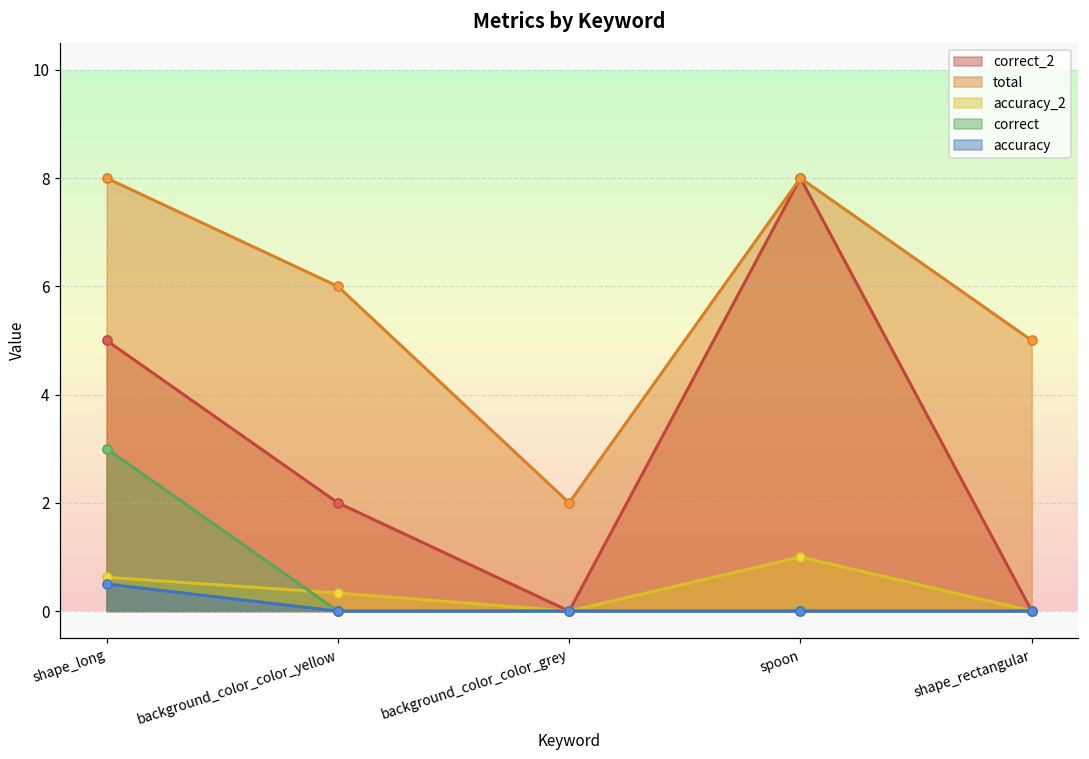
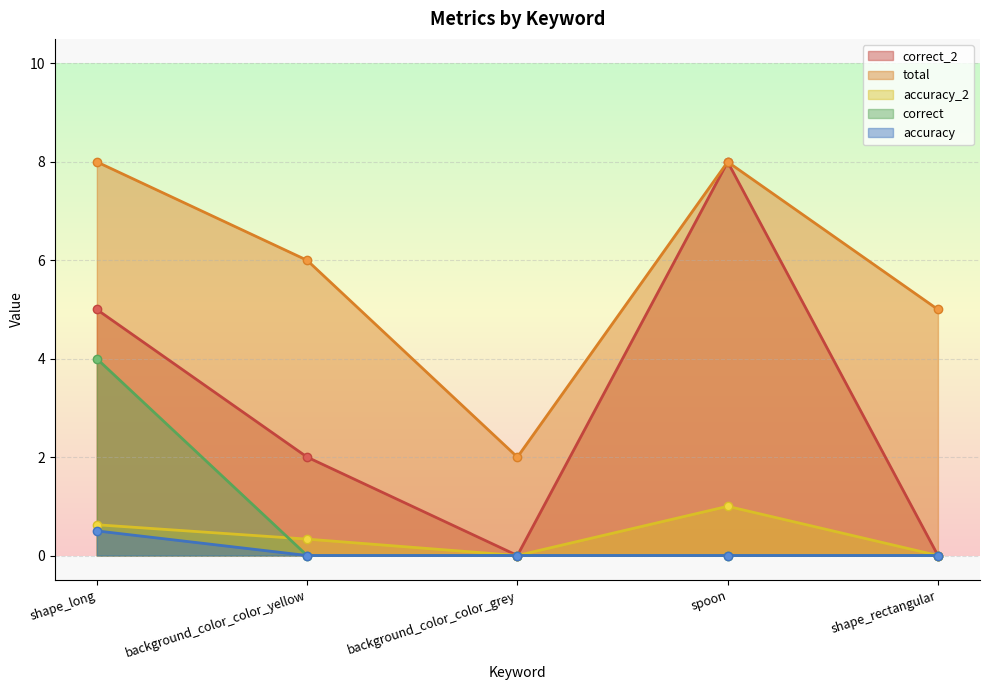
  {
    "correct": {
-     "shape_long": 3
+     "shape_long": 4
    },
    "accuracy": {
      "shape_long": 0.5
    }
  }
